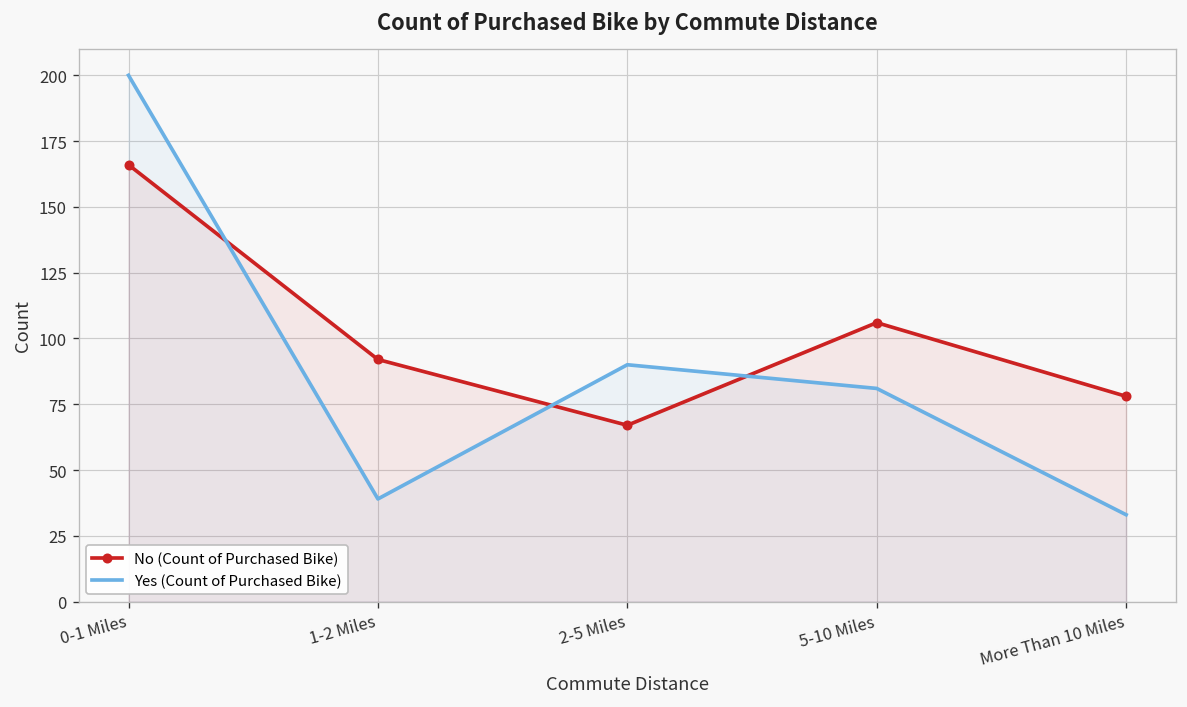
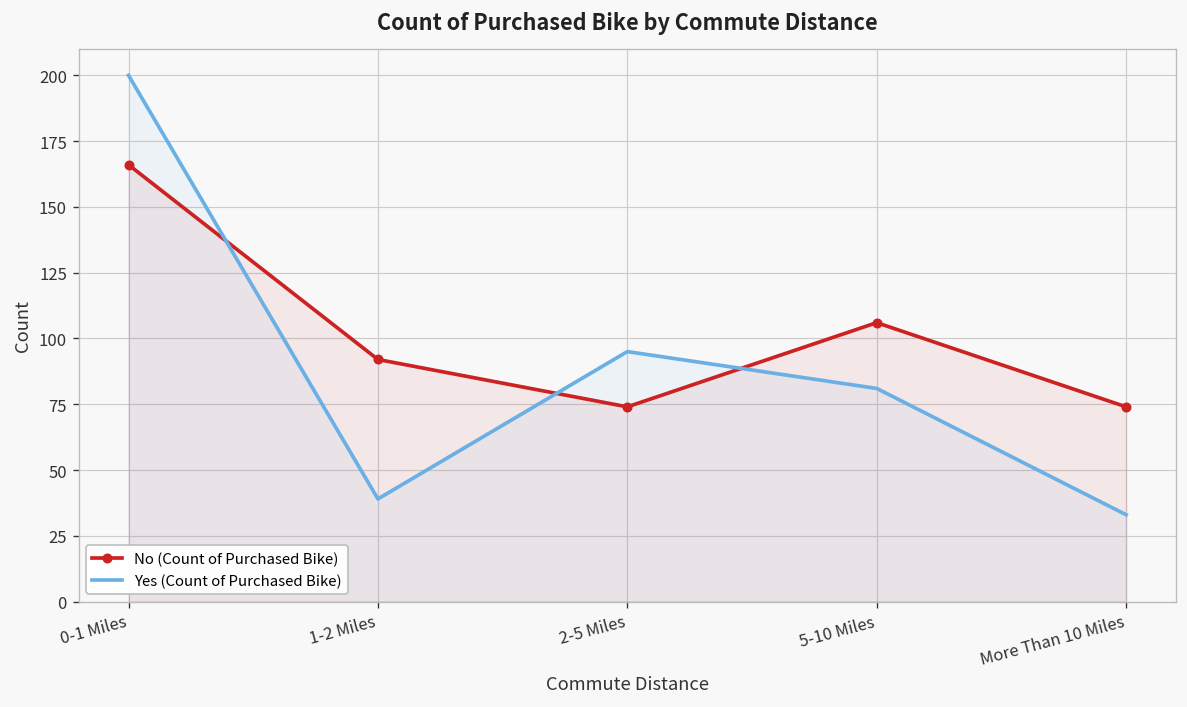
  {
    "No (Count of Purchased Bike)": {
      "0-1 Miles": 166,
      "1-2 Miles": 92,
-     "2-5 Miles": 67,
+     "2-5 Miles": 74,
      "5-10 Miles": 106,
-     "More Than 10 Miles": 78
+     "More Than 10 Miles": 74
    },
    "Yes (Count of Purchased Bike)": {
      "0-1 Miles": 200,
      "1-2 Miles": 39,
-     "2-5 Miles": 90,
+     "2-5 Miles": 95,
      "5-10 Miles": 81,
      "More Than 10 Miles": 33
    }
  }
